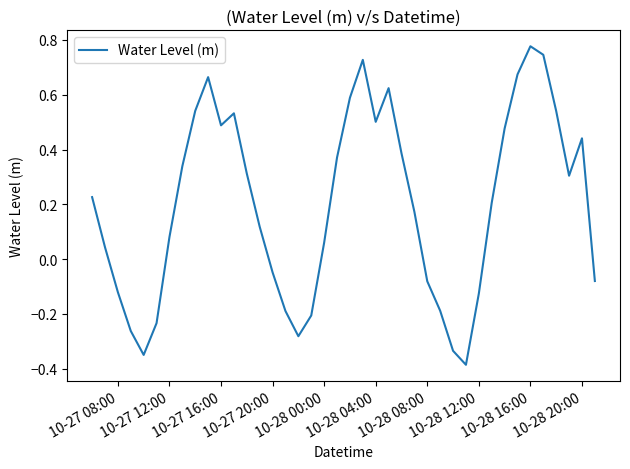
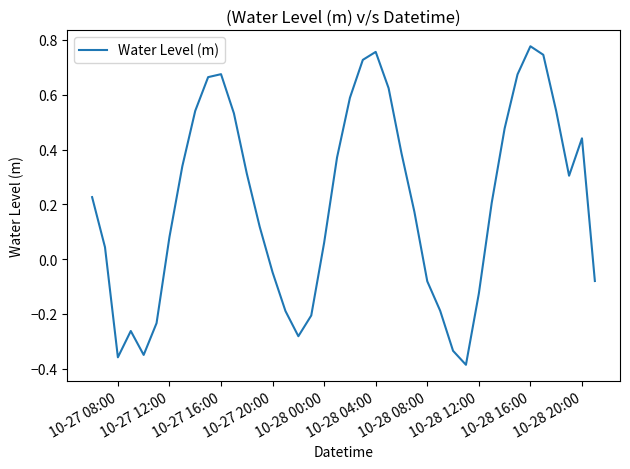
  {
-   "10-27 08:00": -0.12,
+   "10-27 08:00": -0.36,
    "10-27 12:00": 0.08,
-   "10-27 16:00": 0.49,
+   "10-27 16:00": 0.68,
    "10-27 20:00": -0.05,
    "10-28 00:00": 0.06,
-   "10-28 04:00": 0.50,
+   "10-28 04:00": 0.76,
    "10-28 08:00": -0.08,
    "10-28 12:00": -0.13,
    "10-28 16:00": 0.78,
    "10-28 20:00": 0.44
  }
